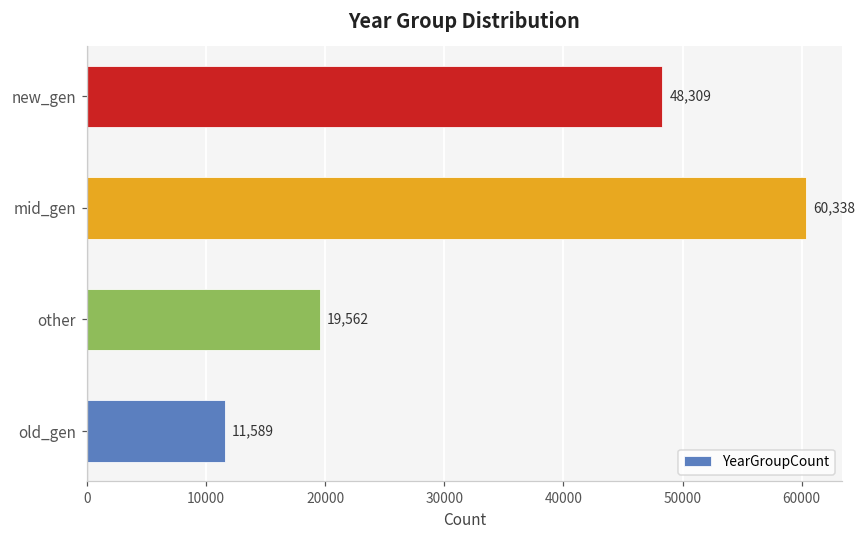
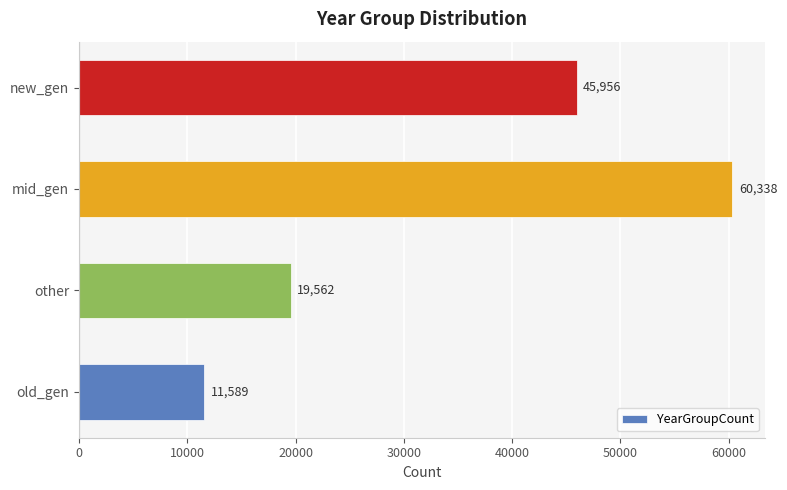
  {
-   "new_gen": "48,309",
+   "new_gen": "45,956",
    "mid_gen": "60,338",
    "other": "19,562",
    "old_gen": "11,589"
  }
